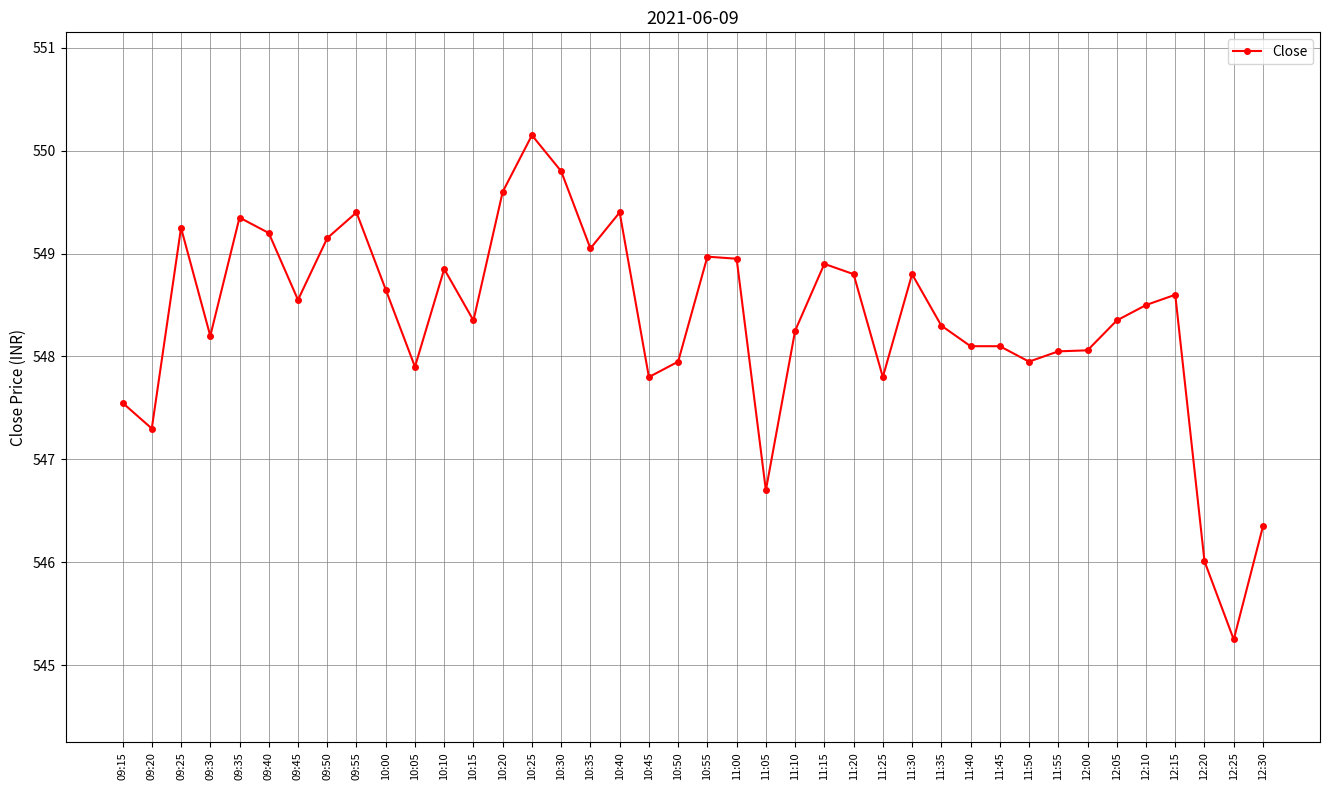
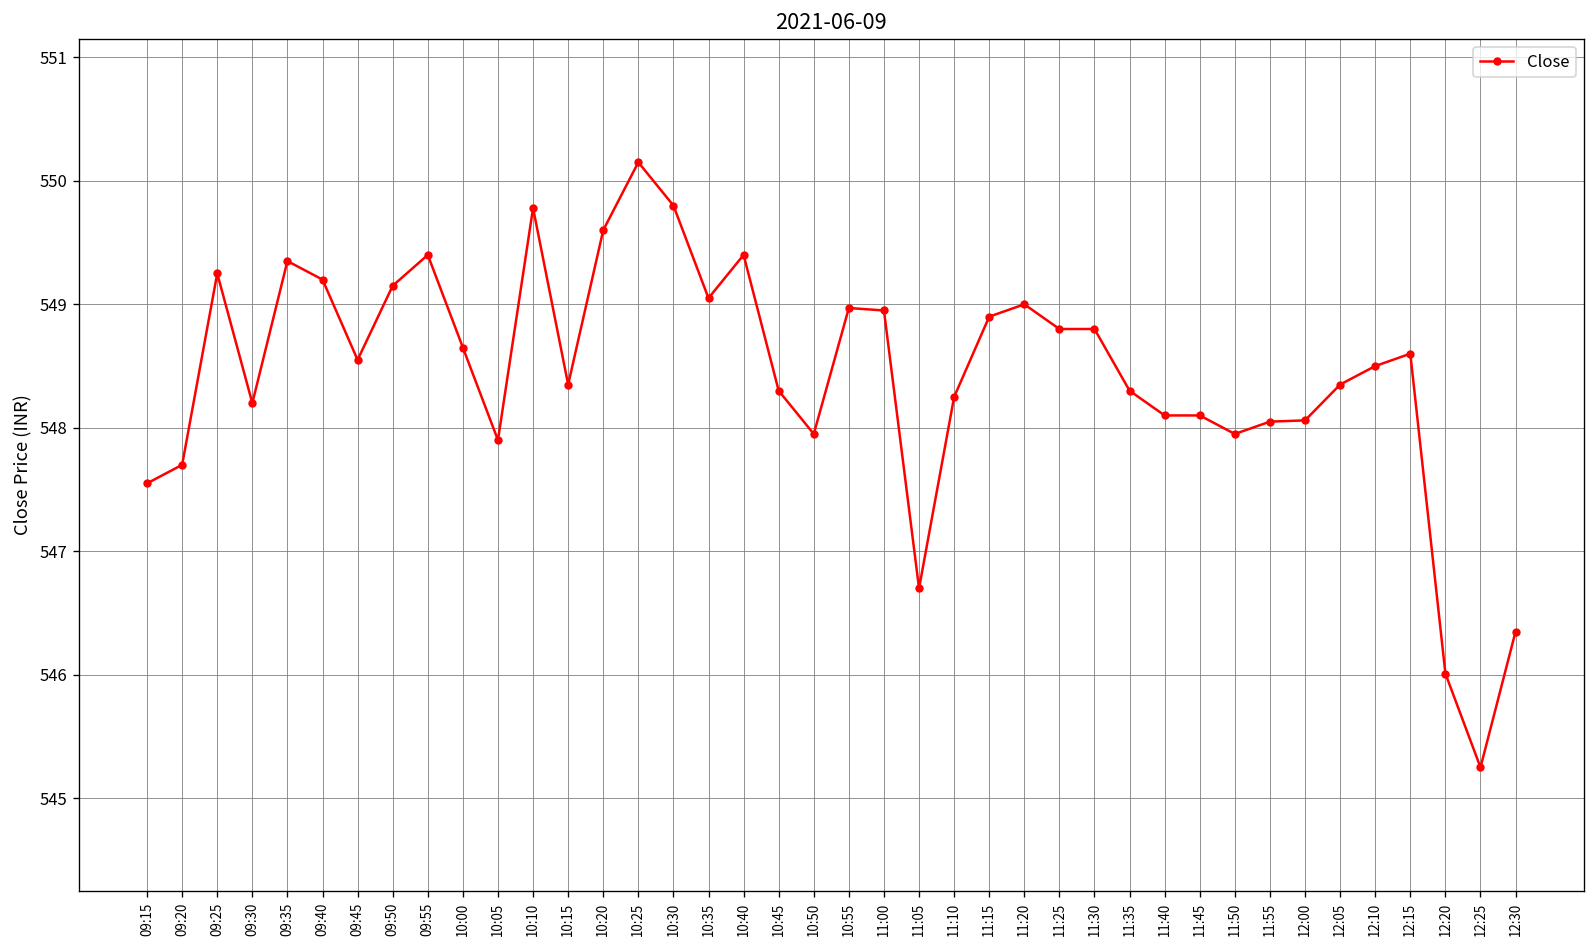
  {
    "09:15": 547.55,
-   "09:20": 547.3,
+   "09:20": 547.7,
    "09:25": 549.25,
    "09:30": 548.20,
    "09:35": 549.35,
    "09:40": 549.20,
    "09:45": 548.55,
    "09:50": 549.15,
    "09:55": 549.40,
    "10:00": 548.65,
    "10:05": 547.90,
-   "10:10": 548.85,
+   "10:10": 549.78,
    "10:15": 548.35,
    "10:20": 549.60,
    "10:25": 550.15,
    "10:30": 549.80,
    "10:35": 549.05,
    "10:40": 549.40,
-   "10:45": 547.8,
+   "10:45": 548.3,
    "10:50": 547.95,
    "10:55": 548.97,
    "11:00": 548.95,
    "11:05": 546.70,
    "11:10": 548.25,
    "11:15": 548.90,
-   "11:20": 548.8,
-   "11:25": 547.8,
+   "11:20": 549.0,
+   "11:25": 548.8,
    "11:30": 548.80,
    "11:35": 548.30,
    "11:40": 548.10,
    "11:45": 548.10,
    "11:50": 547.95,
    "11:55": 548.05,
    "12:00": 548.06,
    "12:05": 548.35,
    "12:10": 548.50,
    "12:15": 548.60,
    "12:20": 546.01,
    "12:25": 545.25,
    "12:30": 546.35
  }
